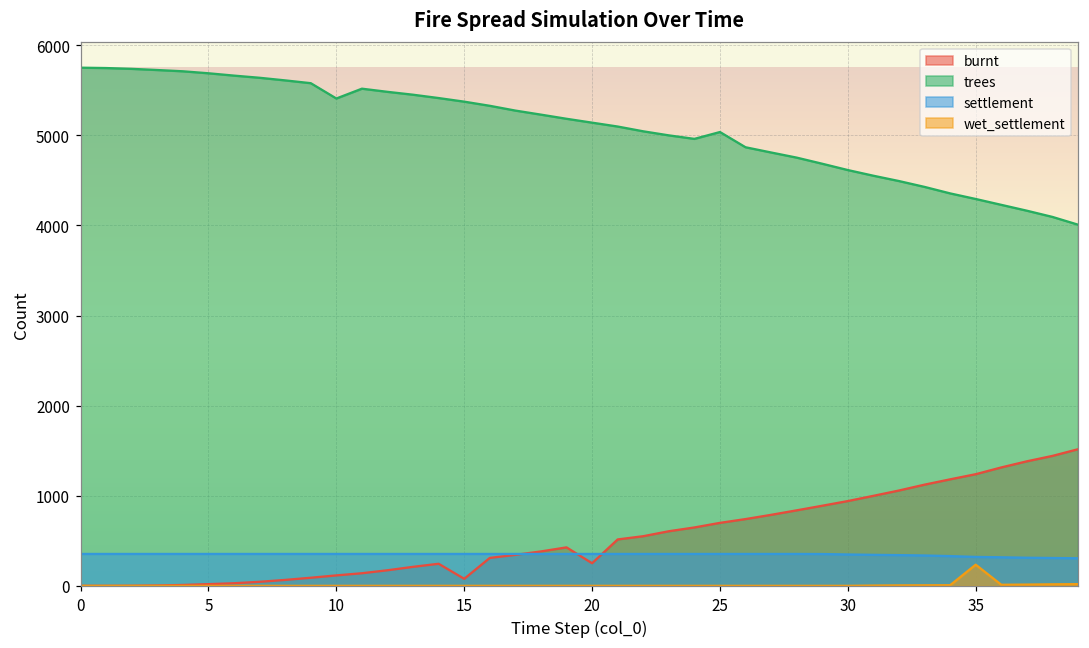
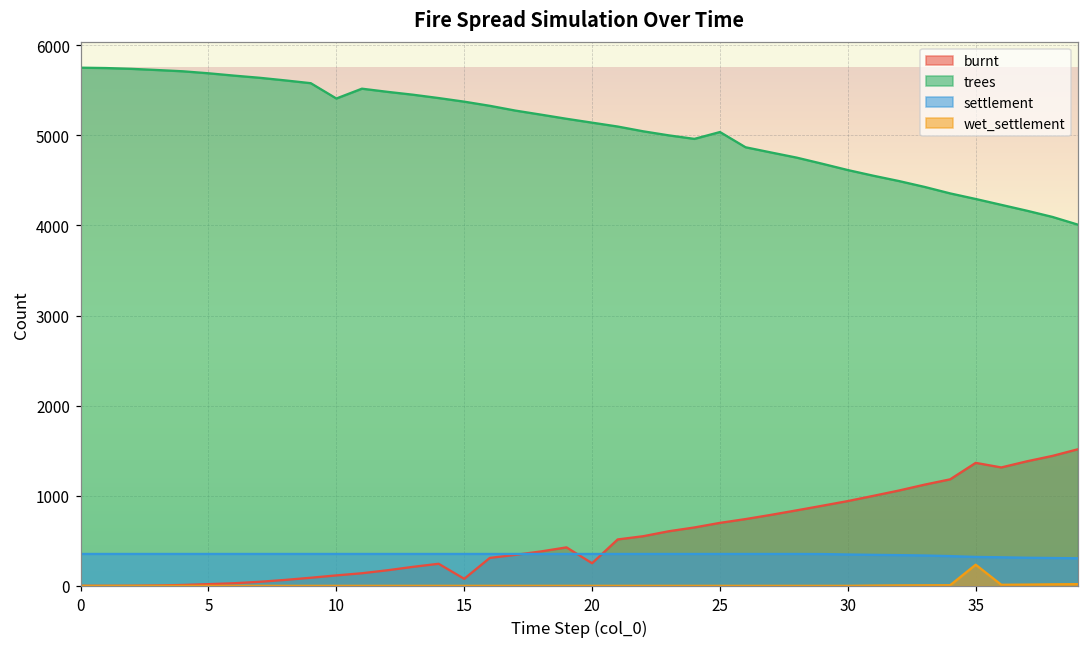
  {
    "burnt": {
      "10": 100,
      "15": 100,
      "20": 300,
      "25": 700,
      "30": 900,
-     "35": 1200
+     "35": 1400
    },
    "trees": {
      "0": 5800,
      "5": 5700,
      "10": 5400,
      "15": 5400,
      "20": 5100,
      "25": 5000,
      "30": 4600,
      "35": 4300
    },
    "settlement": {
      "0": 400,
      "5": 400,
      "10": 400,
      "15": 400,
      "20": 400,
      "25": 400,
      "30": 300,
      "35": 300
    },
    "wet_settlement": {
      "10": 0,
      "15": 0,
      "20": 0,
      "25": 0,
      "30": 0,
      "35": 200
    }
  }
